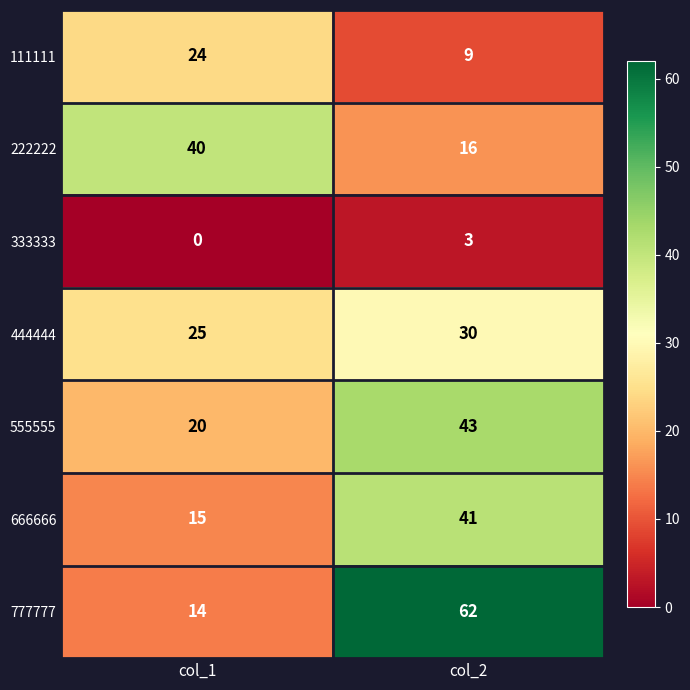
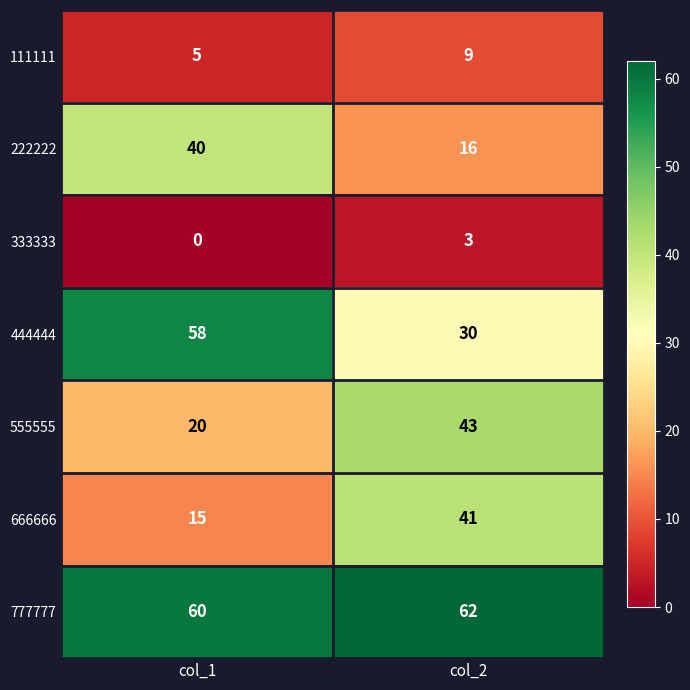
  {
    "111111": {
-     "col_1": 24,
+     "col_1": 5,
      "col_2": 9
    },
    "222222": {
      "col_1": 40,
      "col_2": 16
    },
    "333333": {
      "col_1": 0,
      "col_2": 3
    },
    "444444": {
-     "col_1": 25,
+     "col_1": 58,
      "col_2": 30
    },
    "555555": {
      "col_1": 20,
      "col_2": 43
    },
    "666666": {
      "col_1": 15,
      "col_2": 41
    },
    "777777": {
-     "col_1": 14,
+     "col_1": 60,
      "col_2": 62
    }
  }
